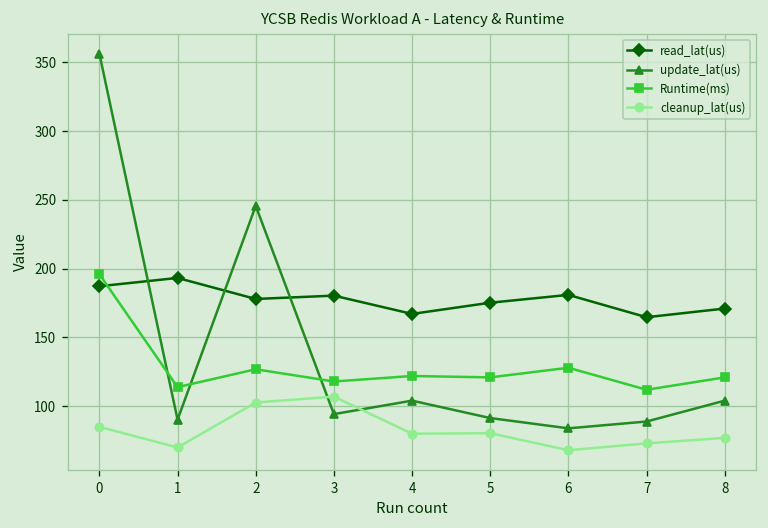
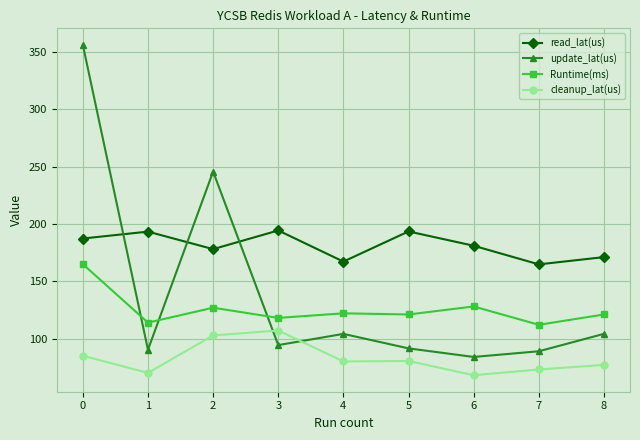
  {
    "read_lat(us)": {
      "0": 187,
      "1": 193,
      "2": 178,
-     "3": 180,
+     "3": 194,
      "4": 167,
-     "5": 175,
+     "5": 193,
      "6": 181,
      "7": 165,
      "8": 171
    },
    "update_lat(us)": {
      "0": 356,
      "1": 90,
      "2": 246,
      "3": 94,
      "4": 104,
      "5": 91,
      "6": 84,
      "7": 89,
      "8": 104
    },
    "Runtime(ms)": {
-     "0": 196,
+     "0": 165,
      "1": 114,
      "2": 127,
      "3": 118,
      "4": 122,
      "5": 121,
      "6": 128,
      "7": 112,
      "8": 121
    },
    "cleanup_lat(us)": {
      "0": 85,
      "1": 70,
      "2": 103,
      "3": 107,
      "4": 80,
      "5": 80,
      "6": 68,
      "7": 73,
      "8": 77
    }
  }
